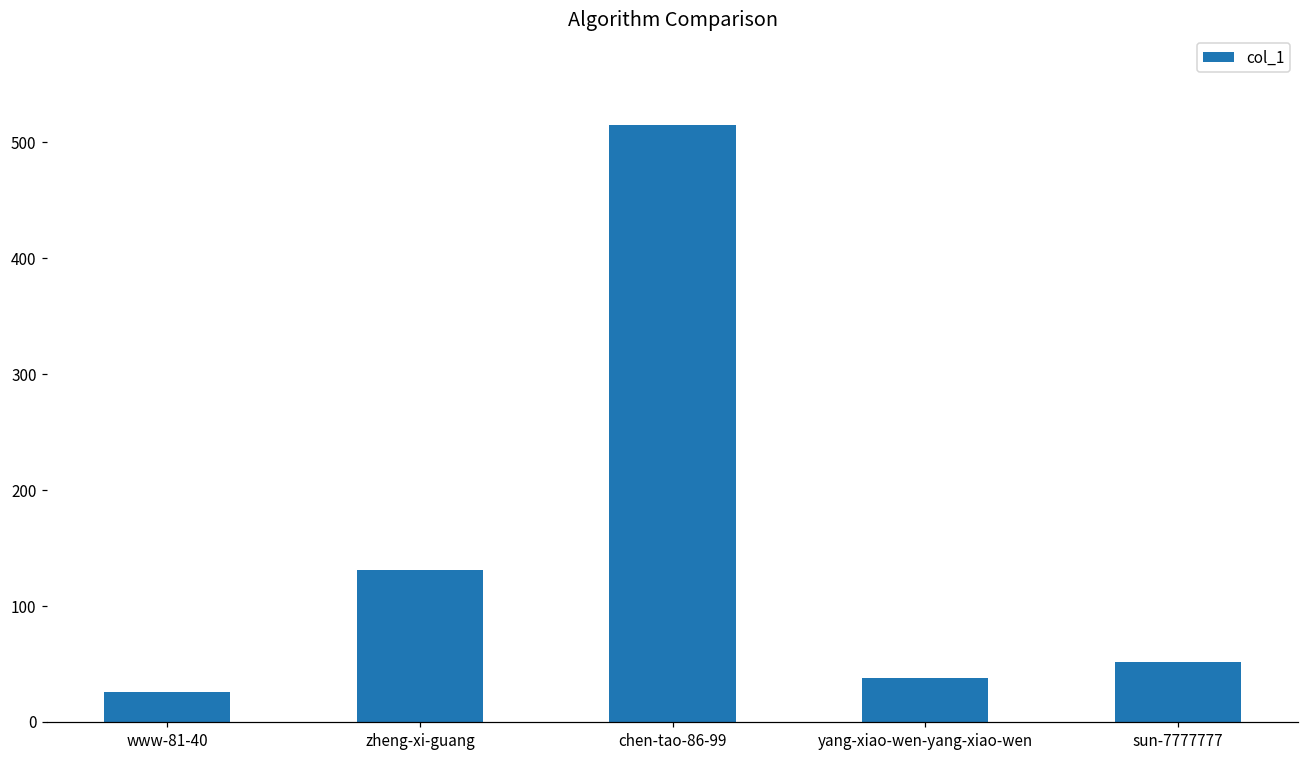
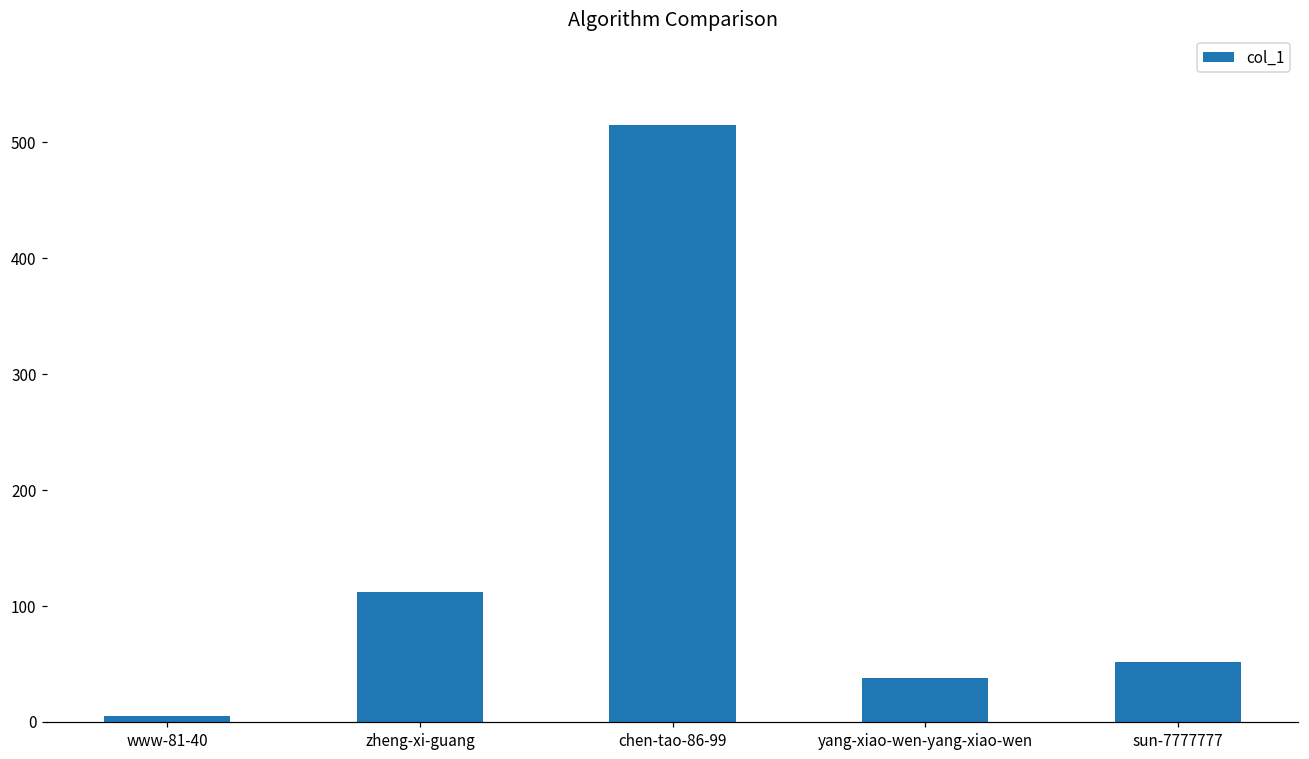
  {
-   "www-81-40": 26,
-   "zheng-xi-guang": 131,
+   "www-81-40": 5,
+   "zheng-xi-guang": 112,
    "chen-tao-86-99": 515,
    "yang-xiao-wen-yang-xiao-wen": 38,
    "sun-7777777": 52
  }
